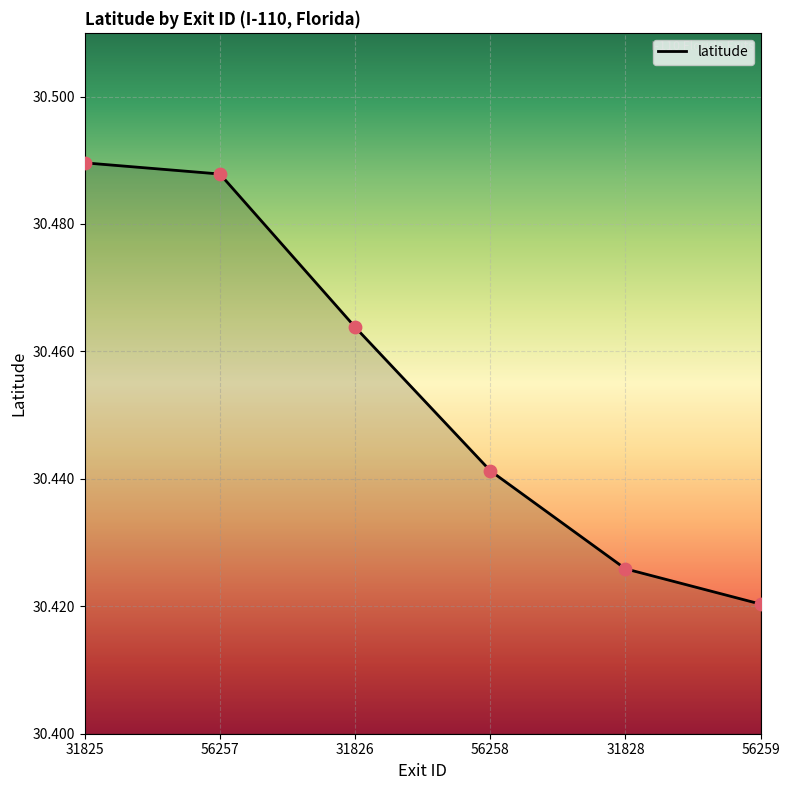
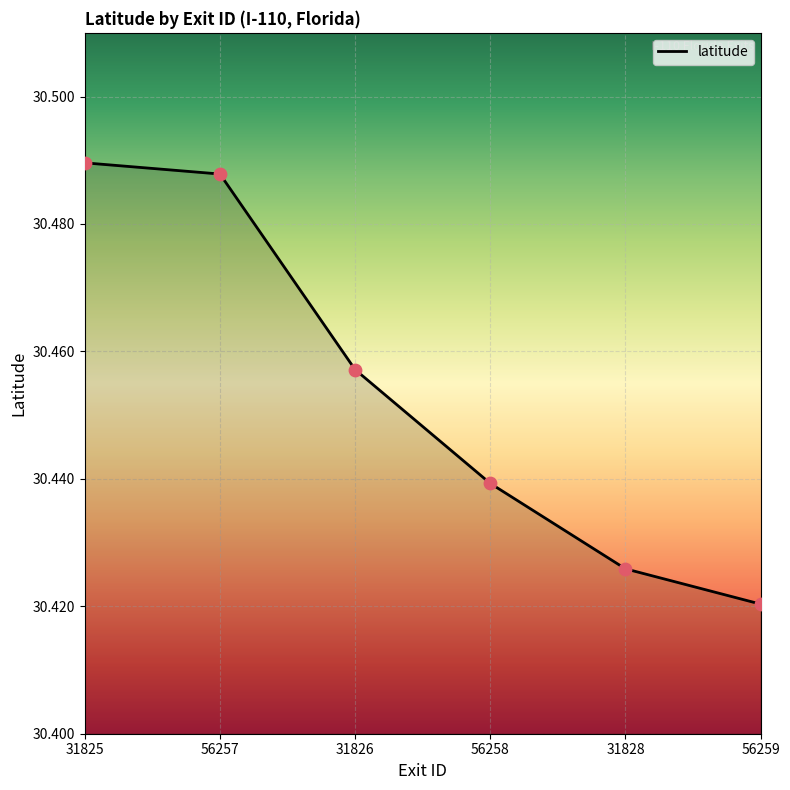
  {
    "31825": 30.490,
    "56257": 30.488,
-   "31826": 30.464,
-   "56258": 30.441,
+   "31826": 30.457,
+   "56258": 30.439,
    "31828": 30.426,
    "56259": 30.420
  }
